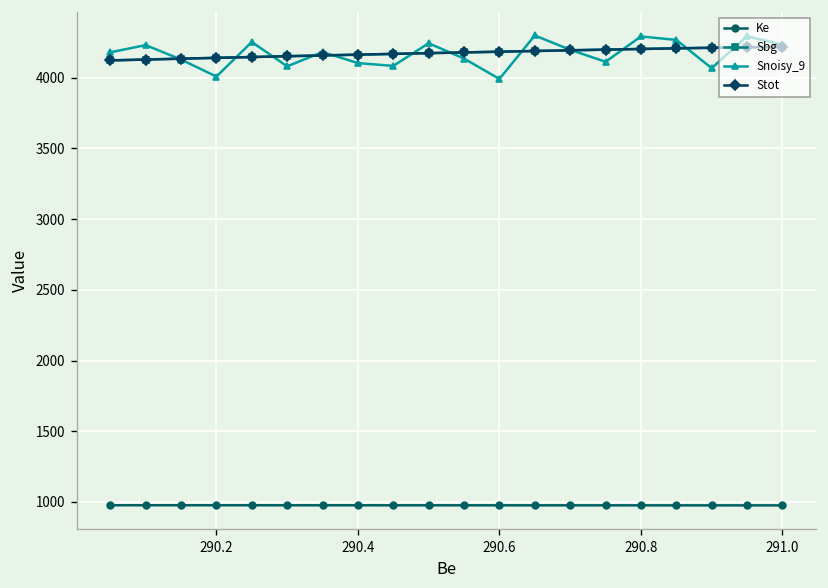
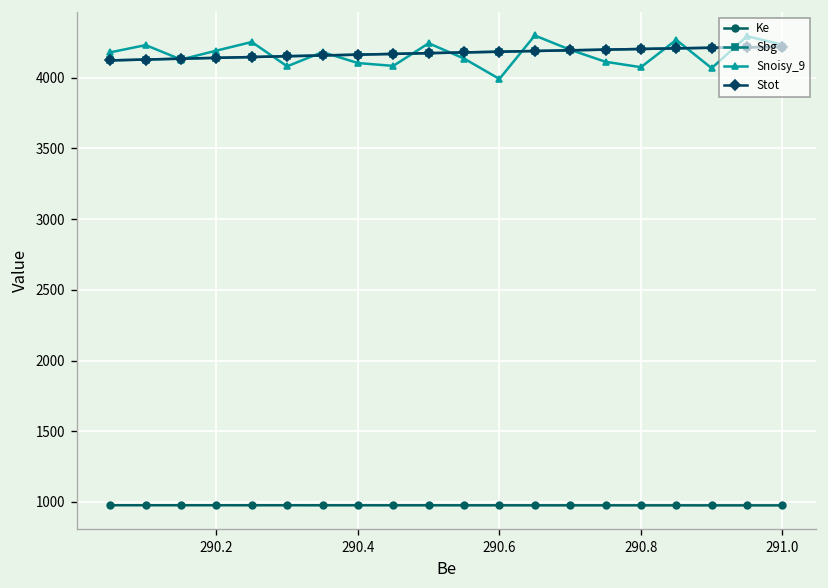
  {
    "Snoisy_9": {
-     "290.2": 4010,
+     "290.2": 4190,
      "290.4": 4100,
      "290.6": 3990,
-     "290.8": 4290
+     "290.8": 4070
    }
  }
